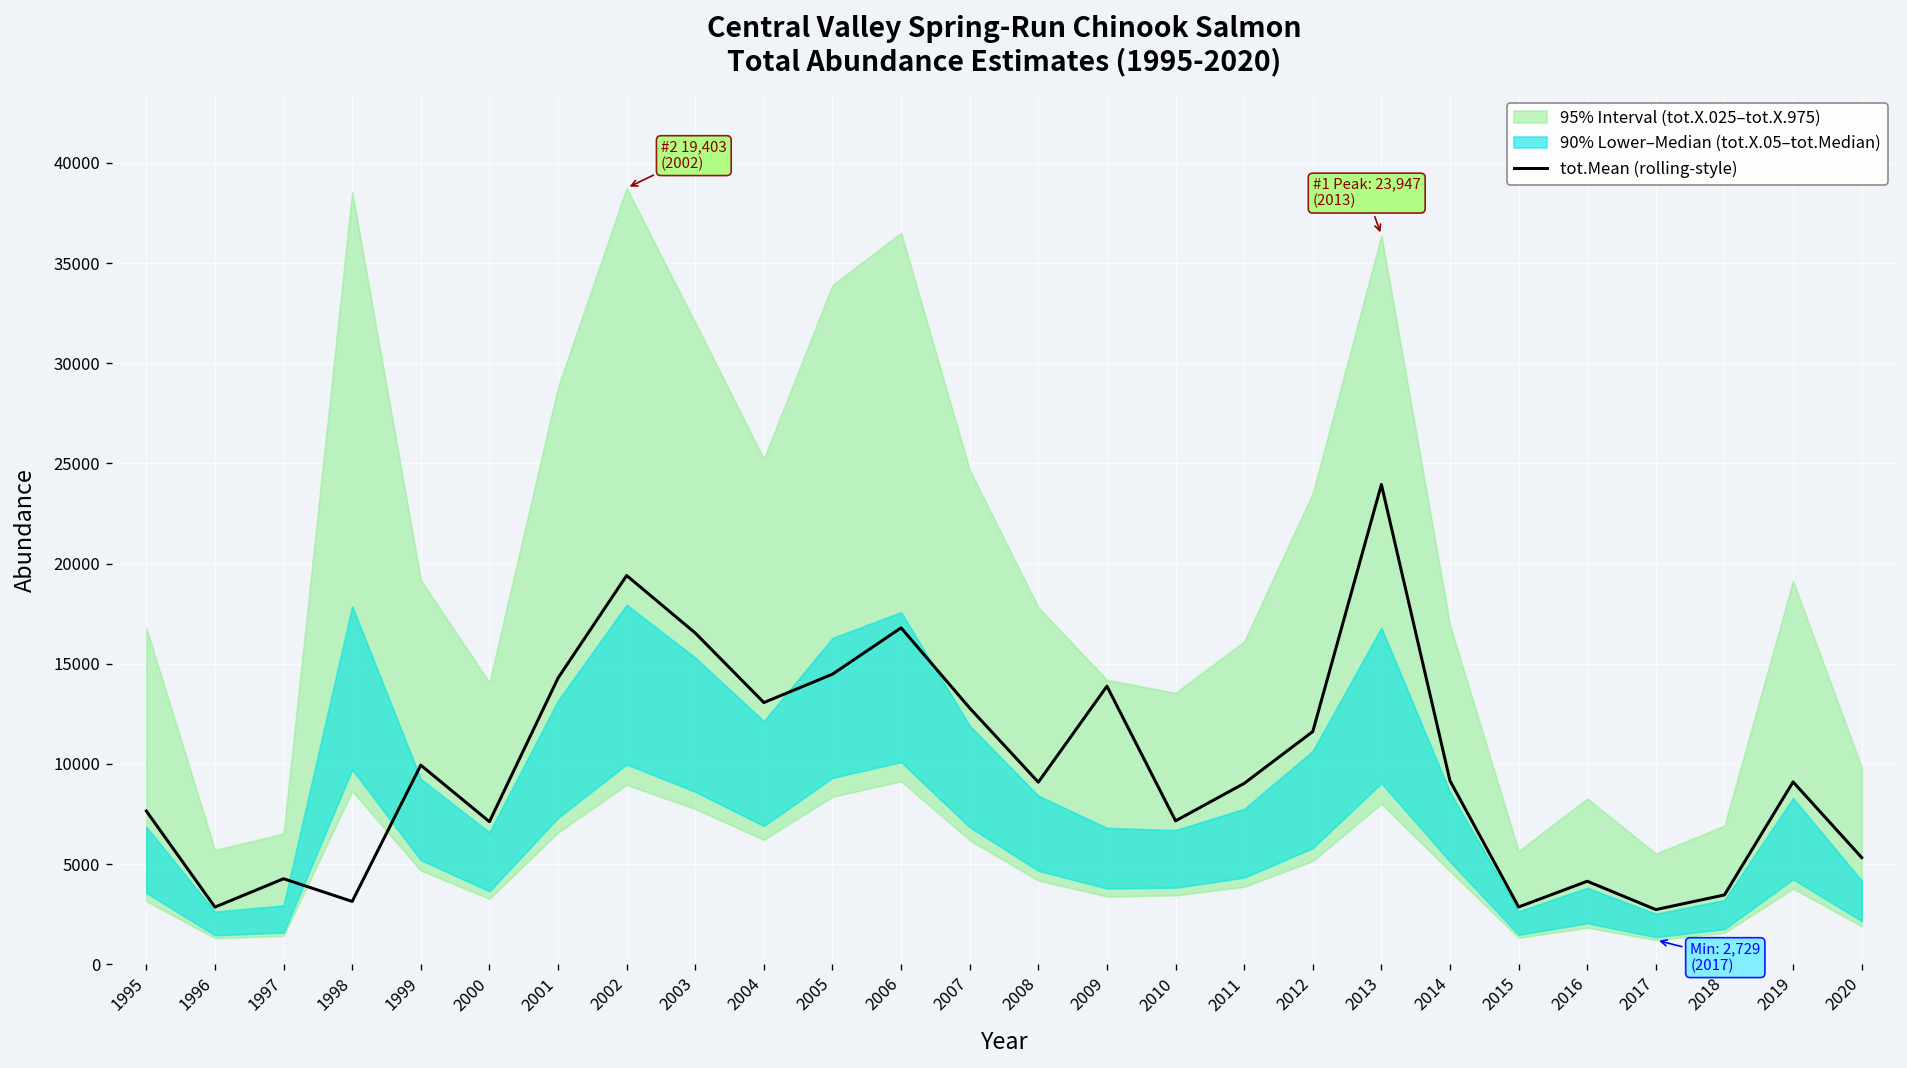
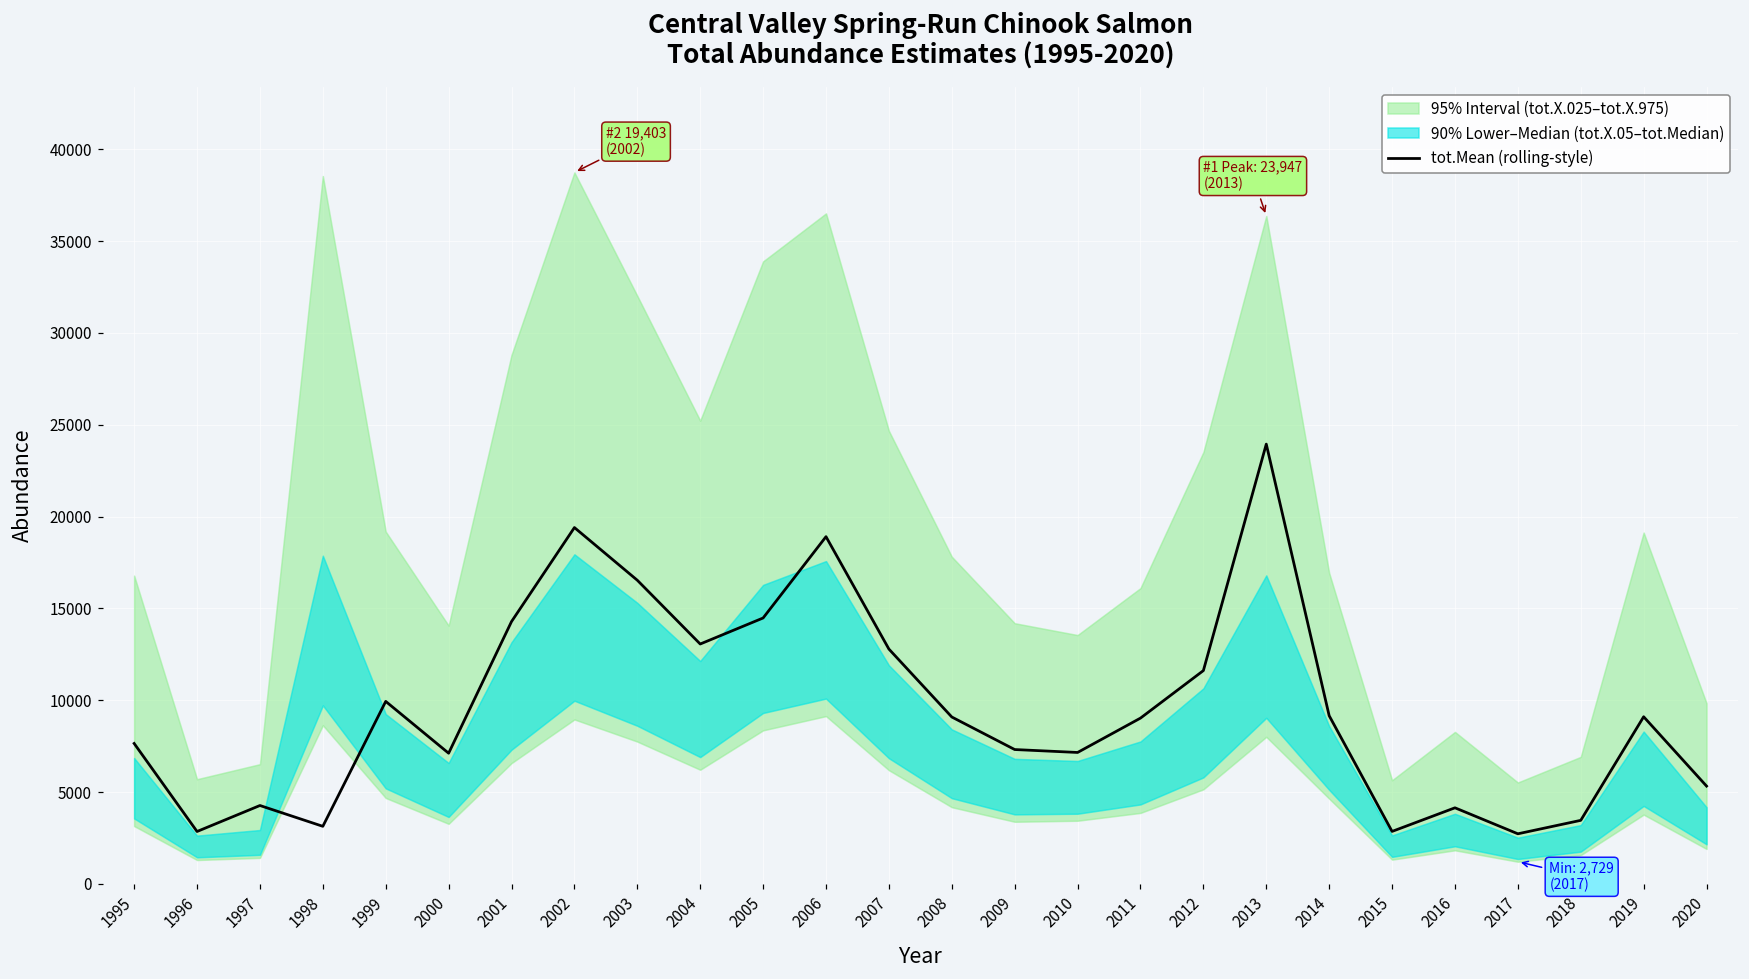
  {
    "tot.Mean (rolling-style)": {
      "1995": 7600,
      "1996": 2900,
      "1997": 4300,
      "1998": 3100,
      "1999": 9900,
      "2000": 7100,
      "2001": 14300,
      "2002": 19400,
      "2003": 16500,
      "2004": 13100,
      "2005": 14500,
-     "2006": 16800,
+     "2006": 18900,
      "2007": 12800,
      "2008": 9100,
-     "2009": 13900,
+     "2009": 7300,
      "2010": 7200,
      "2011": 9000,
      "2012": 11600,
      "2013": 23900,
      "2014": 9200,
      "2015": 2900,
      "2016": 4100,
      "2017": 2700,
      "2018": 3500,
      "2019": 9100,
      "2020": 5300
    }
  }
